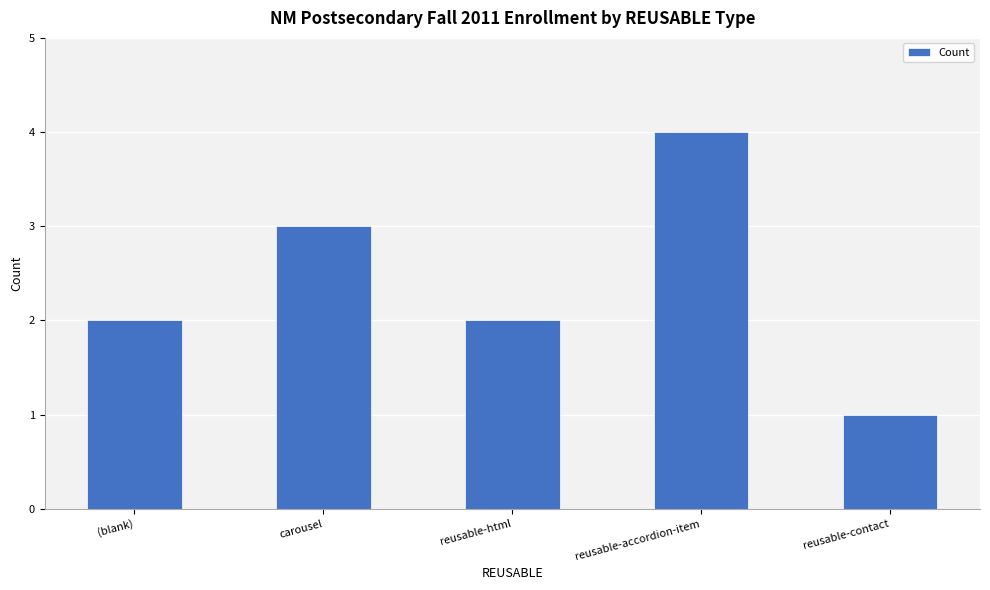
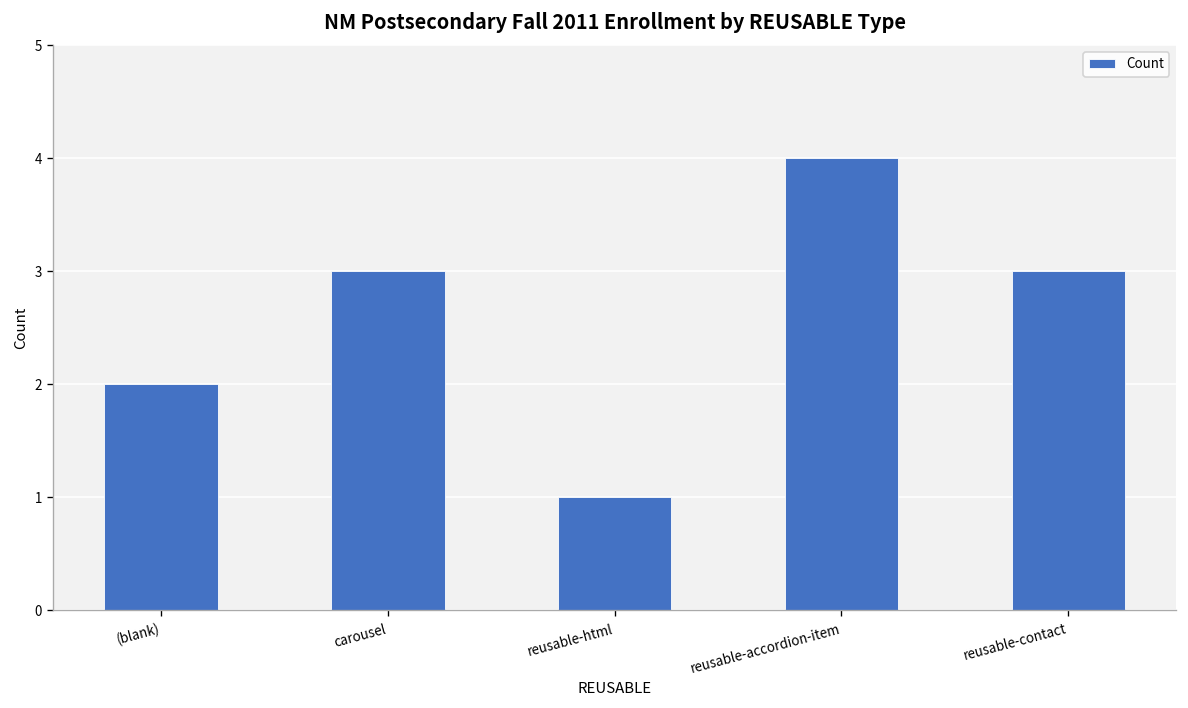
  {
    "(blank)": 2,
    "carousel": 3,
-   "reusable-html": 2,
+   "reusable-html": 1,
    "reusable-accordion-item": 4,
-   "reusable-contact": 1
+   "reusable-contact": 3
  }
